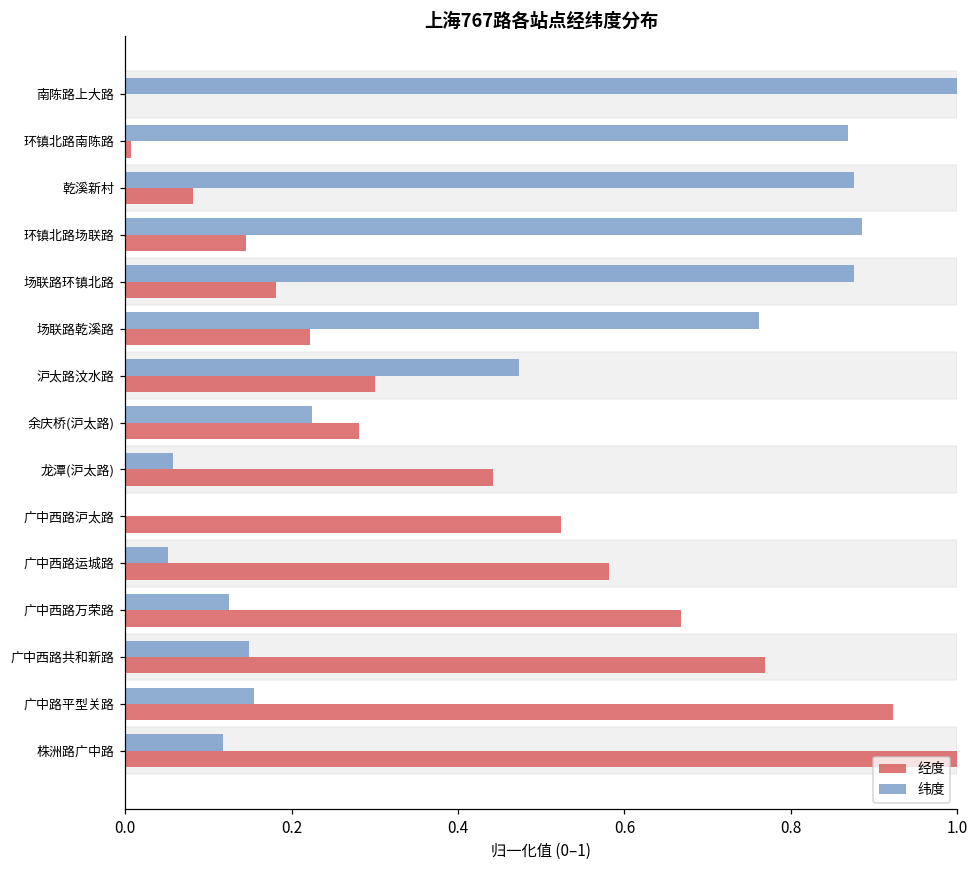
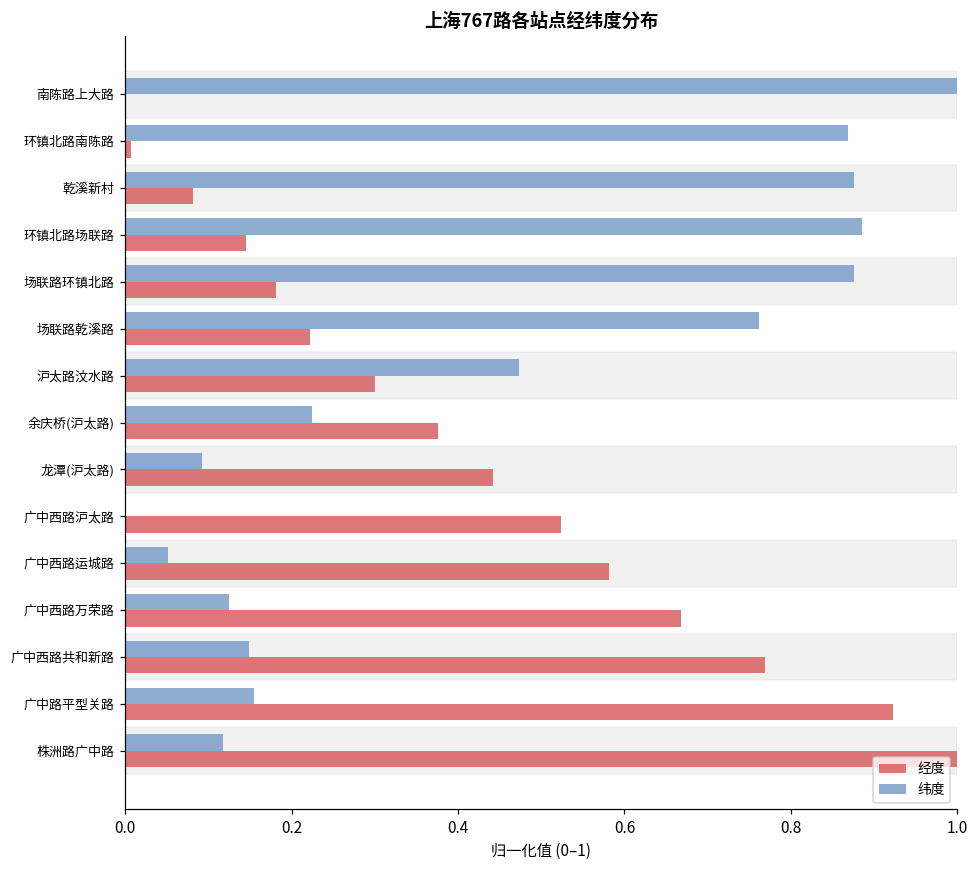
  {
    "经度": {
      "南陈路上大路": 0.00,
      "环镇北路南陈路": 0.01,
      "乾溪新村": 0.08,
      "环镇北路场联路": 0.15,
      "场联路环镇北路": 0.18,
      "场联路乾溪路": 0.22,
      "沪太路汶水路": 0.30,
-     "余庆桥(沪太路)": 0.28,
+     "余庆桥(沪太路)": 0.38,
      "龙潭(沪太路)": 0.44,
      "广中西路沪太路": 0.52,
      "广中西路运城路": 0.58,
      "广中西路万荣路": 0.67,
      "广中西路共和新路": 0.77,
      "广中路平型关路": 0.92,
      "株洲路广中路": 1.00
    },
    "纬度": {
      "南陈路上大路": 1.00,
      "环镇北路南陈路": 0.87,
      "乾溪新村": 0.88,
      "环镇北路场联路": 0.88,
      "场联路环镇北路": 0.88,
      "场联路乾溪路": 0.76,
      "沪太路汶水路": 0.47,
      "余庆桥(沪太路)": 0.22,
-     "龙潭(沪太路)": 0.06,
+     "龙潭(沪太路)": 0.09,
      "广中西路沪太路": 0.00,
      "广中西路运城路": 0.05,
      "广中西路万荣路": 0.12,
      "广中西路共和新路": 0.15,
      "广中路平型关路": 0.15,
      "株洲路广中路": 0.12
    }
  }
